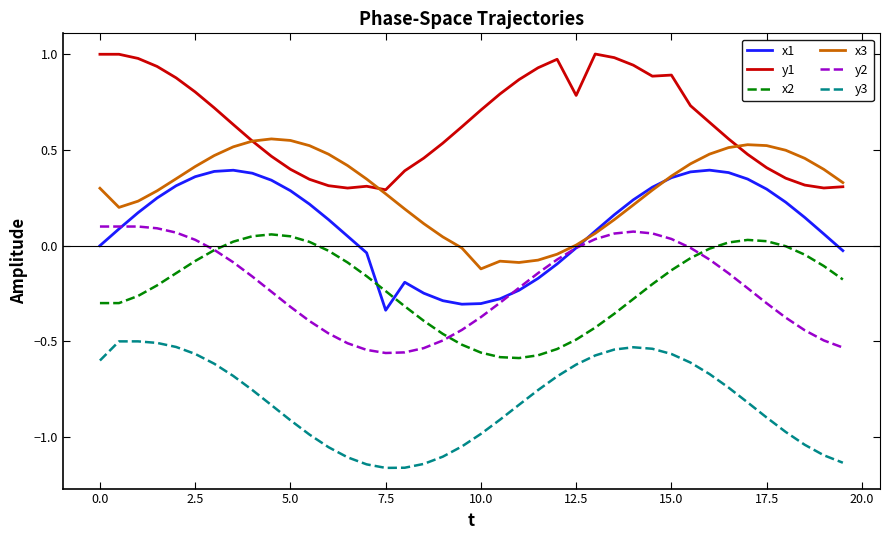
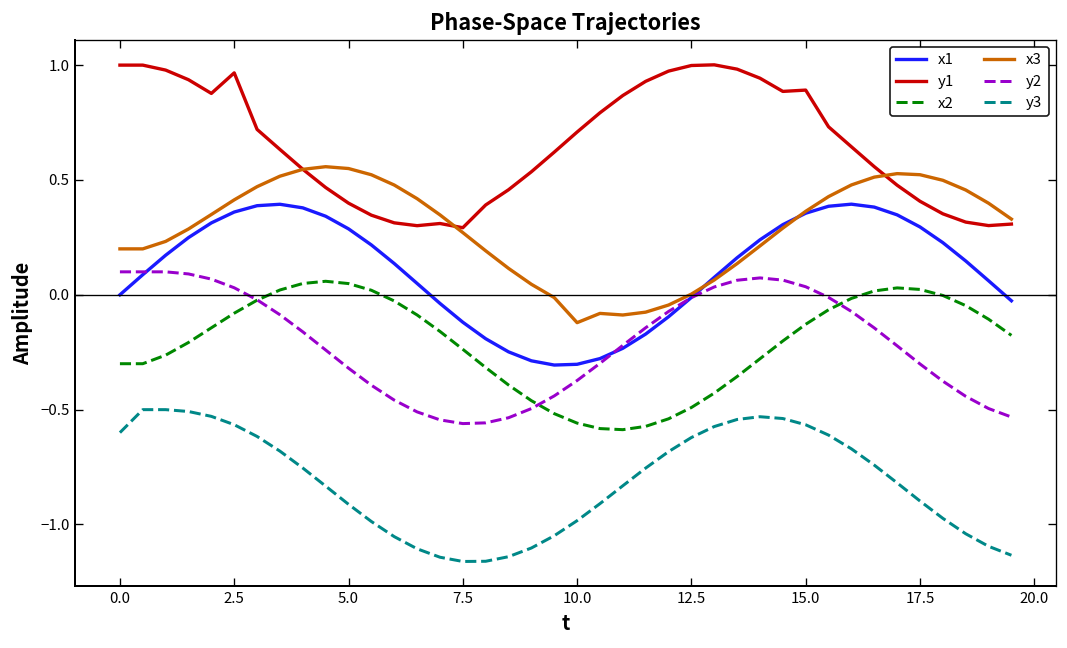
  {
    "x1": {
      "0.0": 0.00,
      "2.5": 0.36,
      "5.0": 0.29,
-     "7.5": -0.34,
+     "7.5": -0.12,
      "10.0": -0.30,
      "17.5": 0.30
    },
    "y1": {
      "0.0": 1.00,
-     "2.5": 0.80,
+     "2.5": 0.97,
      "5.0": 0.40,
      "7.5": 0.29,
      "10.0": 0.71,
-     "12.5": 0.78,
+     "12.5": 1.00,
      "15.0": 0.89,
      "17.5": 0.41
    },
    "x2": {
      "0.0": -0.30,
      "2.5": -0.08,
      "5.0": 0.05,
      "7.5": -0.24,
      "10.0": -0.56,
      "12.5": -0.49,
      "15.0": -0.13,
      "17.5": 0.02
    },
    "x3": {
-     "0.0": 0.3,
+     "0.0": 0.2,
      "2.5": 0.41,
      "5.0": 0.55,
      "7.5": 0.27,
      "10.0": -0.12,
      "12.5": 0.0,
      "17.5": 0.52
    },
    "y2": {
      "0.0": 0.10,
      "2.5": 0.03,
      "5.0": -0.32,
      "7.5": -0.56,
      "10.0": -0.37,
      "15.0": 0.04,
      "17.5": -0.30
    },
    "y3": {
      "0.0": -0.60,
      "2.5": -0.57,
      "5.0": -0.91,
      "7.5": -1.16,
      "10.0": -0.98,
      "12.5": -0.62,
      "15.0": -0.57,
      "17.5": -0.90
    }
  }
